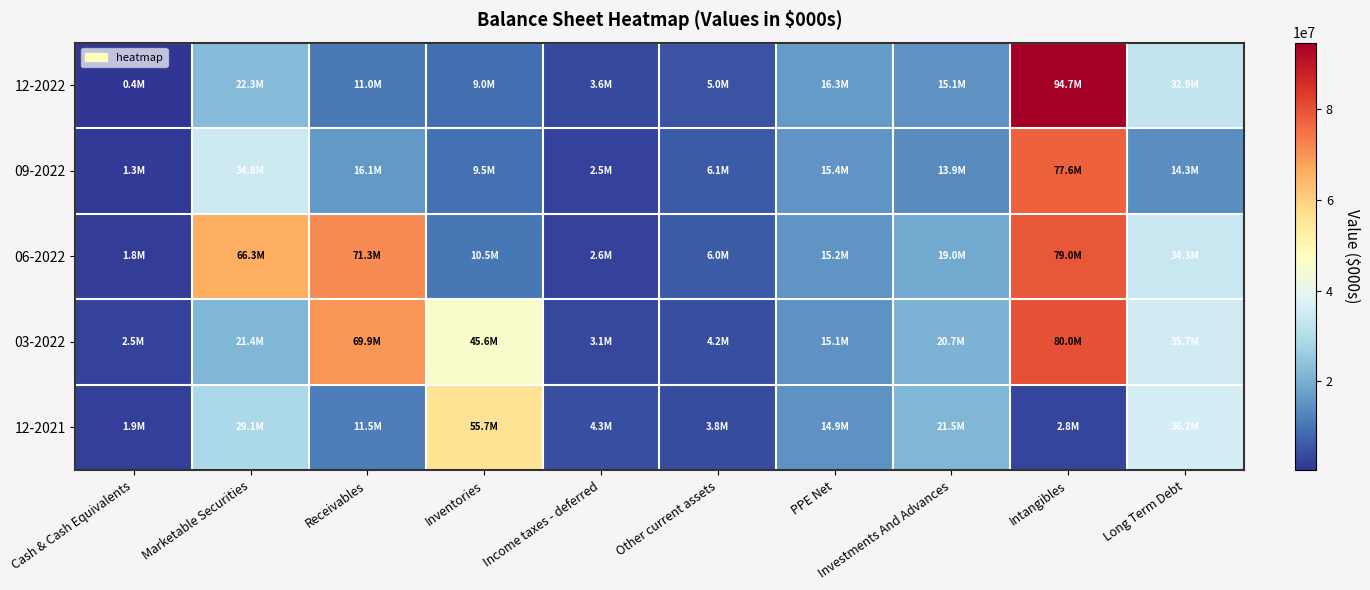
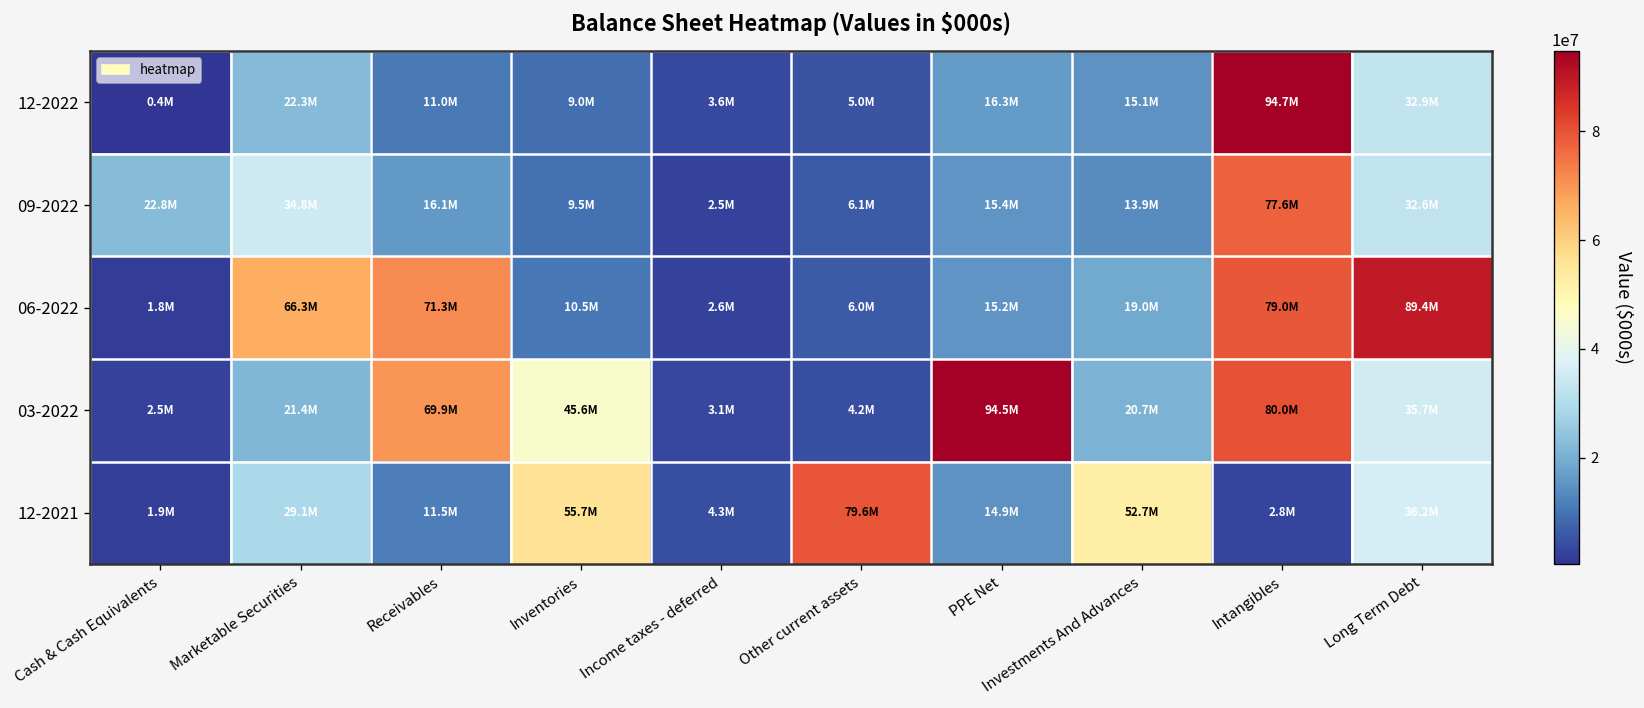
  {
    "12-2022": {
      "Cash & Cash Equivalents": "0.4M",
      "Marketable Securities": "22.3M",
      "Receivables": "11.0M",
      "Inventories": "9.0M",
      "Income taxes - deferred": "3.6M",
      "Other current assets": "5.0M",
      "PPE Net": "16.3M",
      "Investments And Advances": "15.1M",
      "Intangibles": "94.7M",
      "Long Term Debt": "32.9M"
    },
    "09-2022": {
-     "Cash & Cash Equivalents": "1.3M",
+     "Cash & Cash Equivalents": "22.8M",
      "Marketable Securities": "34.8M",
      "Receivables": "16.1M",
      "Inventories": "9.5M",
      "Income taxes - deferred": "2.5M",
      "Other current assets": "6.1M",
      "PPE Net": "15.4M",
      "Investments And Advances": "13.9M",
      "Intangibles": "77.6M",
-     "Long Term Debt": "14.3M"
+     "Long Term Debt": "32.6M"
    },
    "06-2022": {
      "Cash & Cash Equivalents": "1.8M",
      "Marketable Securities": "66.3M",
      "Receivables": "71.3M",
      "Inventories": "10.5M",
      "Income taxes - deferred": "2.6M",
      "Other current assets": "6.0M",
      "PPE Net": "15.2M",
      "Investments And Advances": "19.0M",
      "Intangibles": "79.0M",
-     "Long Term Debt": "34.3M"
+     "Long Term Debt": "89.4M"
    },
    "03-2022": {
      "Cash & Cash Equivalents": "2.5M",
      "Marketable Securities": "21.4M",
      "Receivables": "69.9M",
      "Inventories": "45.6M",
      "Income taxes - deferred": "3.1M",
      "Other current assets": "4.2M",
-     "PPE Net": "15.1M",
+     "PPE Net": "94.5M",
      "Investments And Advances": "20.7M",
      "Intangibles": "80.0M"
    },
    "12-2021": {
      "Cash & Cash Equivalents": "1.9M",
      "Marketable Securities": "29.1M",
      "Receivables": "11.5M",
      "Inventories": "55.7M",
      "Income taxes - deferred": "4.3M",
-     "Other current assets": "3.8M",
+     "Other current assets": "79.6M",
      "PPE Net": "14.9M",
-     "Investments And Advances": "21.5M",
+     "Investments And Advances": "52.7M",
      "Intangibles": "2.8M"
    }
  }
